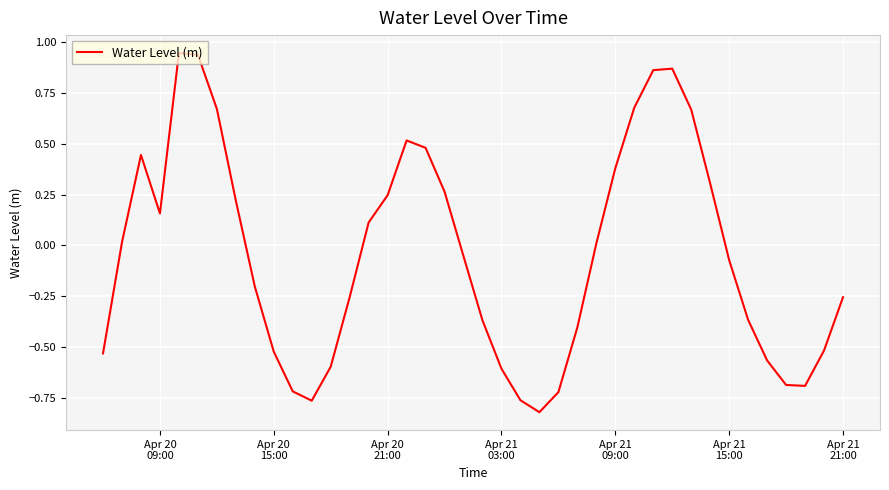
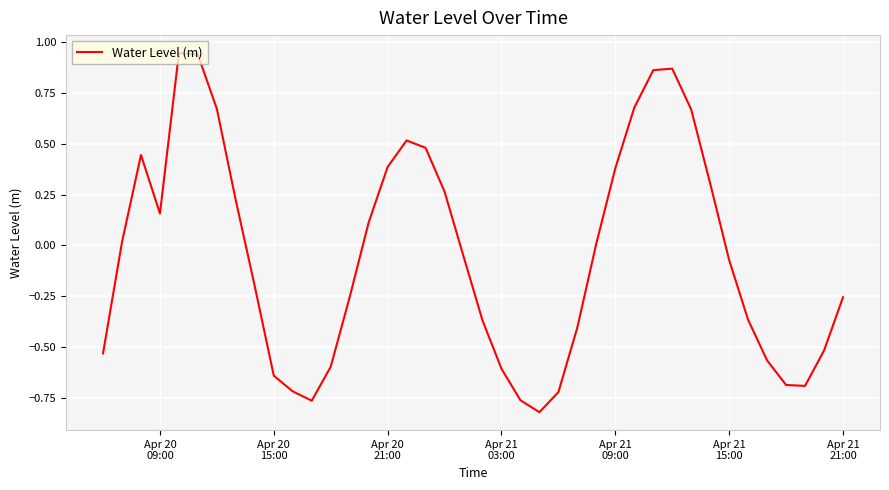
  {
    "Apr 20 09:00": 0.16,
-   "Apr 20 15:00": -0.52,
-   "Apr 20 21:00": 0.25,
+   "Apr 20 15:00": -0.64,
+   "Apr 20 21:00": 0.39,
    "Apr 21 03:00": -0.61,
    "Apr 21 09:00": 0.38,
    "Apr 21 15:00": -0.07,
    "Apr 21 21:00": -0.26
  }
